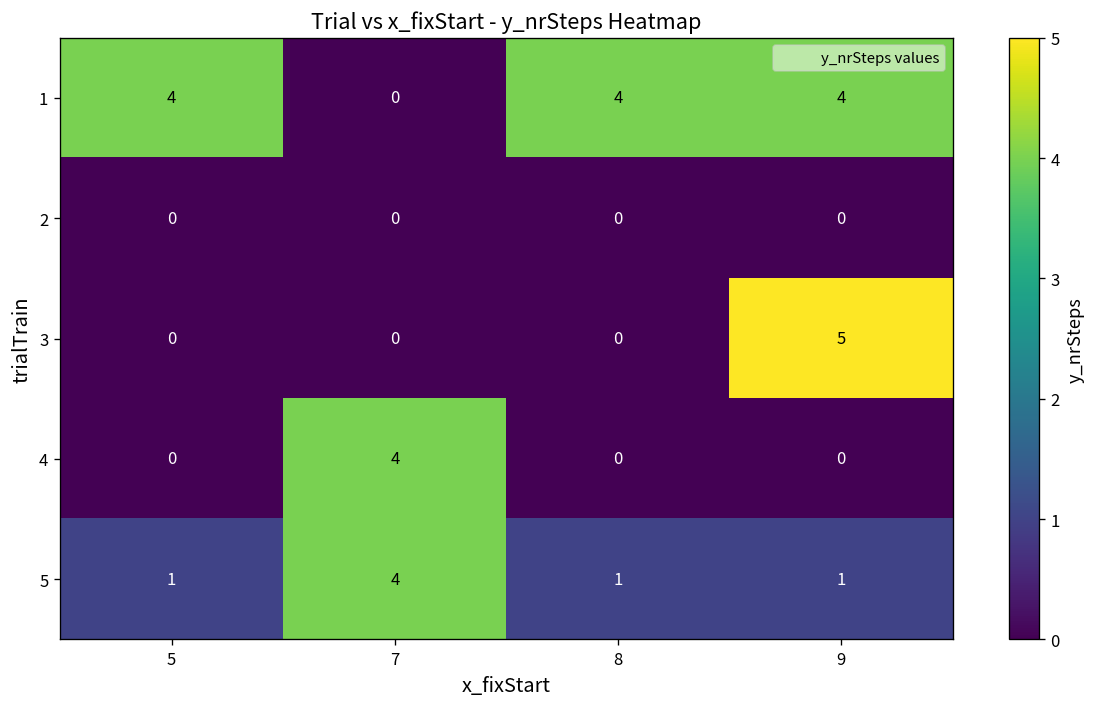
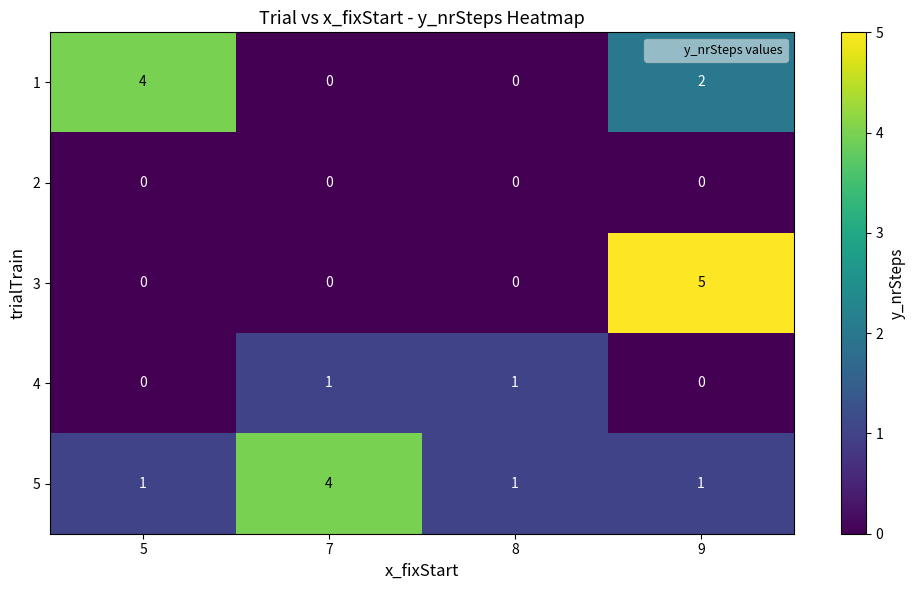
  {
    "1": {
      "5": 4,
      "7": 0,
-     "8": 4,
-     "9": 4
+     "8": 0,
+     "9": 2
    },
    "2": {
      "5": 0,
      "7": 0,
      "8": 0,
      "9": 0
    },
    "3": {
      "5": 0,
      "7": 0,
      "8": 0,
      "9": 5
    },
    "4": {
      "5": 0,
-     "7": 4,
-     "8": 0,
+     "7": 1,
+     "8": 1,
      "9": 0
    },
    "5": {
      "5": 1,
      "7": 4,
      "8": 1,
      "9": 1
    }
  }
